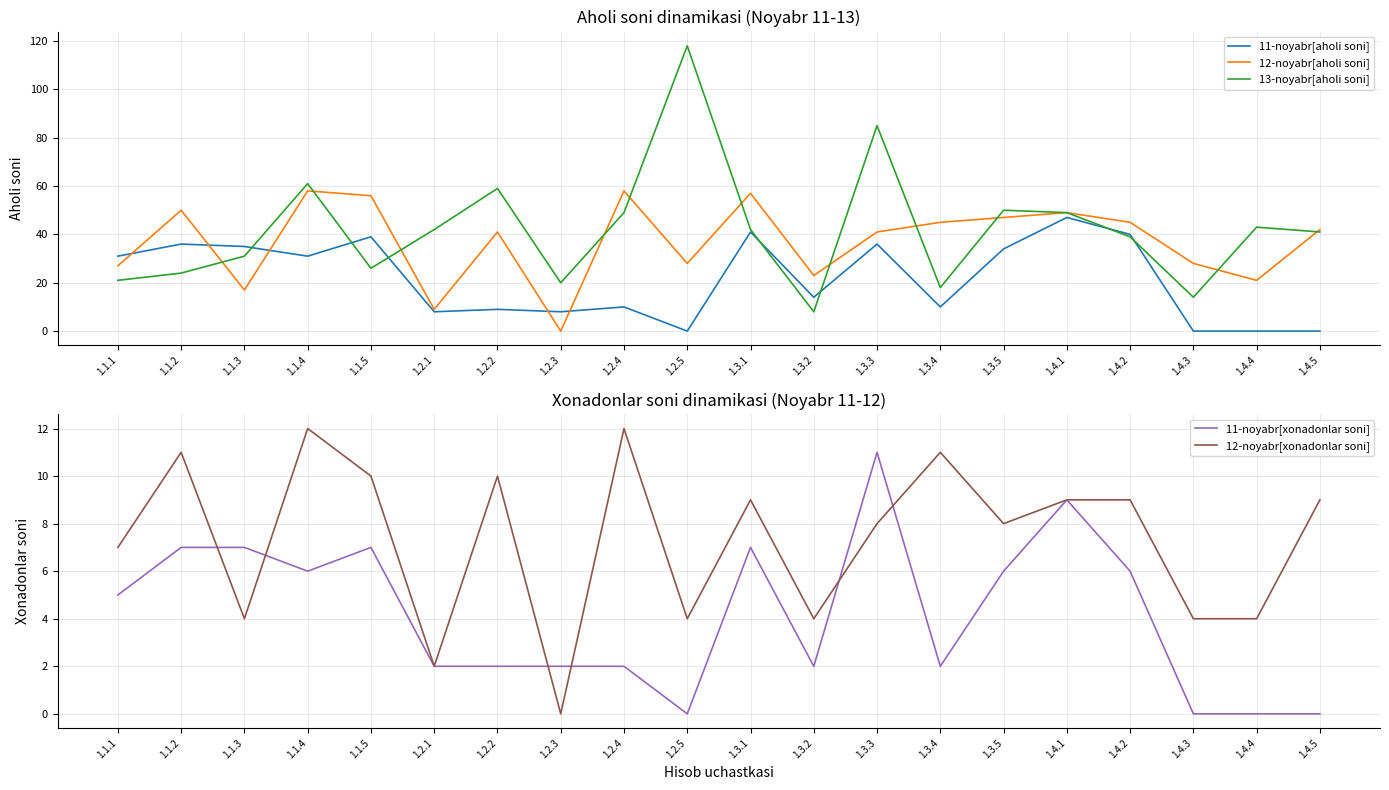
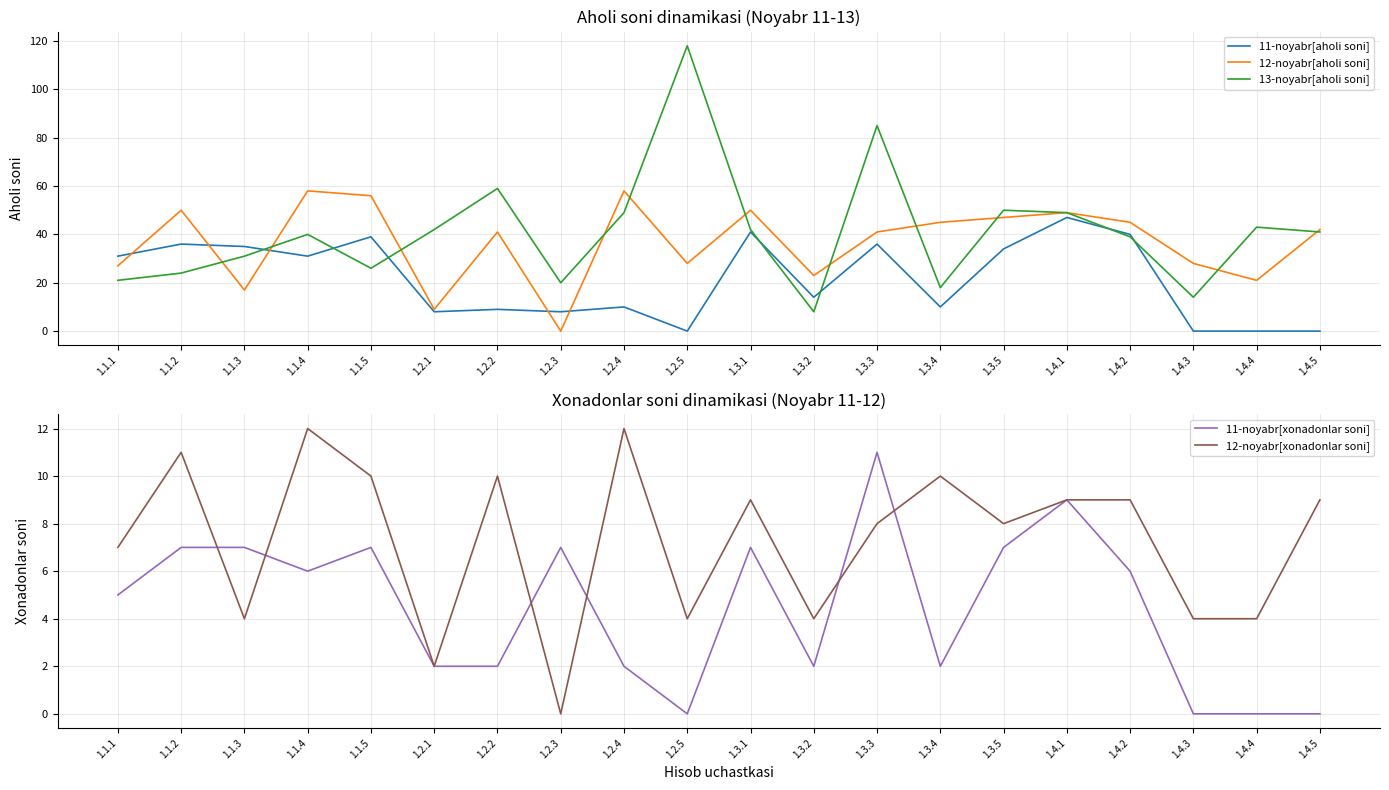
  {
    "Aholi soni dinamikasi (Noyabr 11-13)": {
      "11-noyabr[aholi soni]": {
        "1.1.1": 31,
        "1.1.2": 36,
        "1.1.3": 35,
        "1.1.4": 31,
        "1.1.5": 39,
        "1.2.2": 9,
        "1.2.3": 8,
        "1.2.4": 10,
        "1.2.5": 0,
        "1.3.2": 14,
        "1.3.3": 36,
        "1.3.4": 10,
        "1.3.5": 34,
        "1.4.1": 47,
        "1.4.3": 0,
        "1.4.4": 0,
        "1.4.5": 0
      },
      "12-noyabr[aholi soni]": {
        "1.1.1": 27,
        "1.1.2": 50,
        "1.1.3": 17,
        "1.1.4": 58,
        "1.1.5": 56,
        "1.2.2": 41,
        "1.2.3": 0,
        "1.2.4": 58,
        "1.2.5": 28,
-       "1.3.1": 57,
+       "1.3.1": 50,
        "1.3.2": 23,
        "1.3.3": 41,
        "1.3.4": 45,
        "1.3.5": 47,
        "1.4.2": 45,
        "1.4.3": 28,
        "1.4.4": 21
      },
      "13-noyabr[aholi soni]": {
        "1.1.1": 21,
        "1.1.2": 24,
        "1.1.3": 31,
-       "1.1.4": 61,
+       "1.1.4": 40,
        "1.1.5": 26,
        "1.2.1": 42,
        "1.2.2": 59,
        "1.2.3": 20,
        "1.2.4": 49,
        "1.2.5": 118,
        "1.3.2": 8,
        "1.3.3": 85,
        "1.3.4": 18,
        "1.3.5": 50,
        "1.4.3": 14,
        "1.4.4": 43
      }
    },
    "Xonadonlar soni dinamikasi (Noyabr 11-12)": {
      "11-noyabr[xonadonlar soni]": {
        "1.1.1": 5,
        "1.1.2": 7,
        "1.1.3": 7,
        "1.1.4": 6,
        "1.1.5": 7,
        "1.2.2": 2,
-       "1.2.3": 2,
+       "1.2.3": 7,
        "1.2.4": 2,
        "1.2.5": 0,
        "1.3.1": 7,
        "1.3.2": 2,
        "1.3.3": 11,
        "1.3.4": 2,
-       "1.3.5": 6,
+       "1.3.5": 7,
        "1.4.2": 6,
        "1.4.3": 0,
        "1.4.4": 0,
        "1.4.5": 0
      },
      "12-noyabr[xonadonlar soni]": {
        "1.1.1": 7,
        "1.1.2": 11,
        "1.1.3": 4,
        "1.1.4": 12,
        "1.1.5": 10,
        "1.2.2": 10,
        "1.2.3": 0,
        "1.2.4": 12,
        "1.2.5": 4,
        "1.3.1": 9,
        "1.3.2": 4,
        "1.3.3": 8,
-       "1.3.4": 11,
+       "1.3.4": 10,
        "1.3.5": 8,
        "1.4.2": 9,
        "1.4.3": 4,
        "1.4.4": 4,
        "1.4.5": 9
      }
    }
  }
